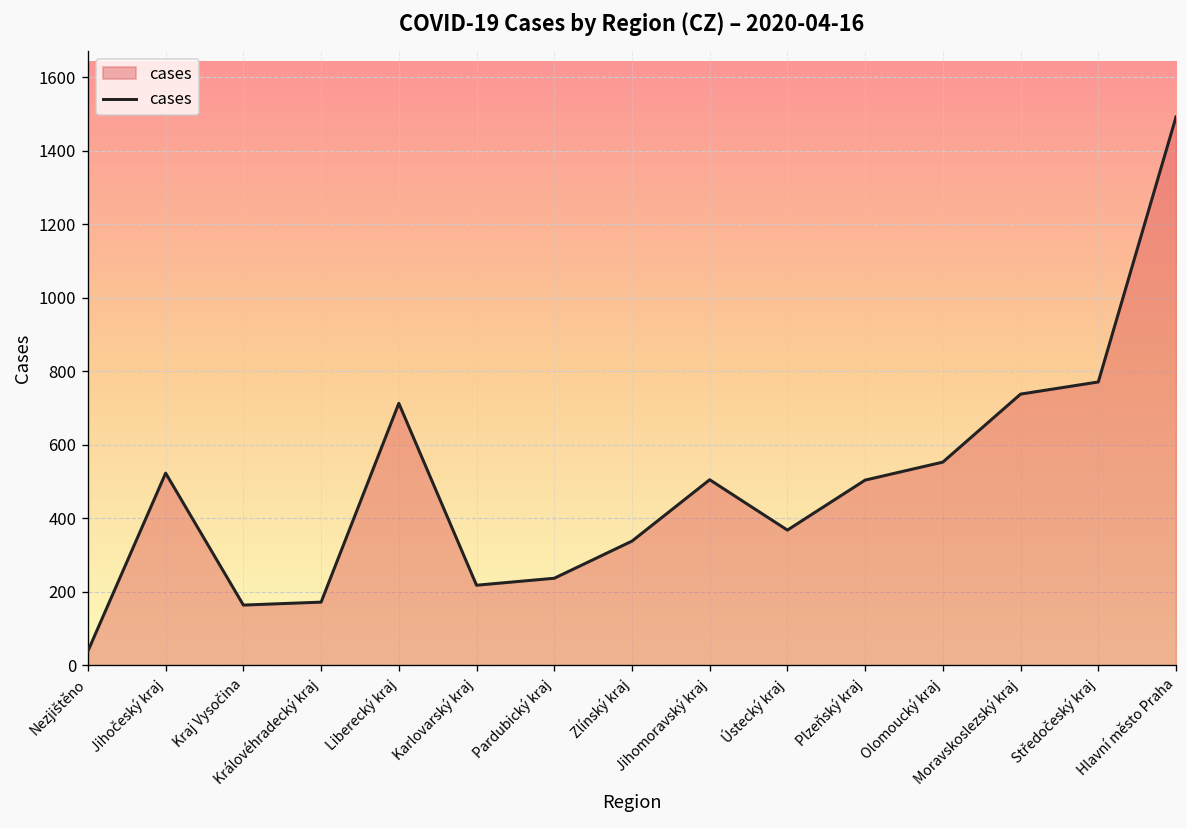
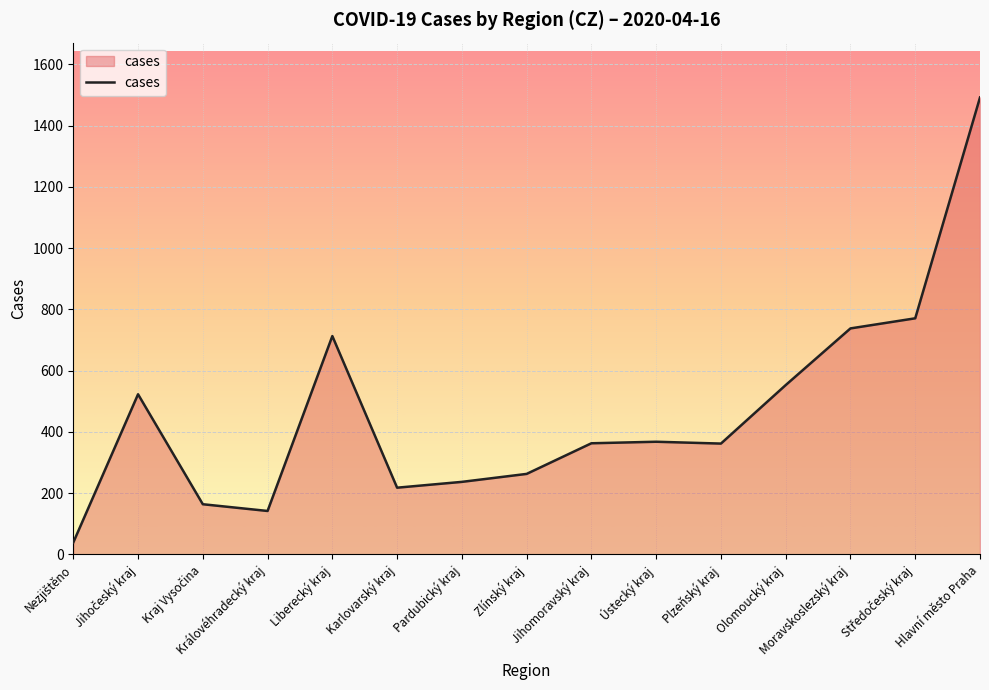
  {
    "Nezjištěno": 40,
    "Jihočeský kraj": 520,
    "Kraj Vysočina": 160,
-   "Královéhradecký kraj": 170,
+   "Královéhradecký kraj": 140,
    "Liberecký kraj": 710,
    "Karlovarský kraj": 220,
    "Pardubický kraj": 240,
-   "Zlínský kraj": 340,
-   "Jihomoravský kraj": 510,
+   "Zlínský kraj": 260,
+   "Jihomoravský kraj": 360,
    "Ústecký kraj": 370,
-   "Plzeňský kraj": 500,
+   "Plzeňský kraj": 360,
    "Olomoucký kraj": 550,
    "Moravskoslezský kraj": 740,
    "Středočeský kraj": 770,
    "Hlavní město Praha": 1490
  }
